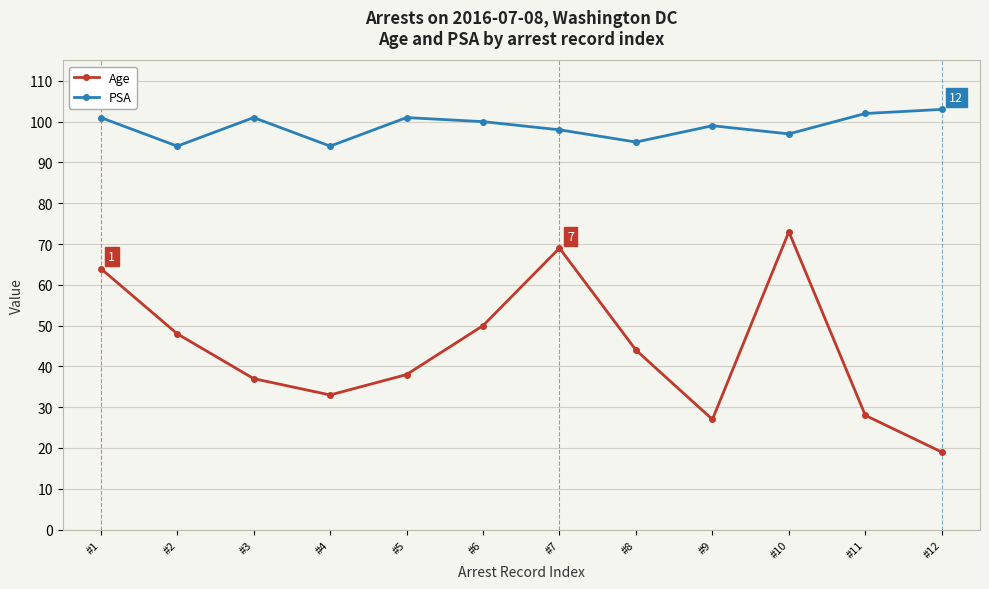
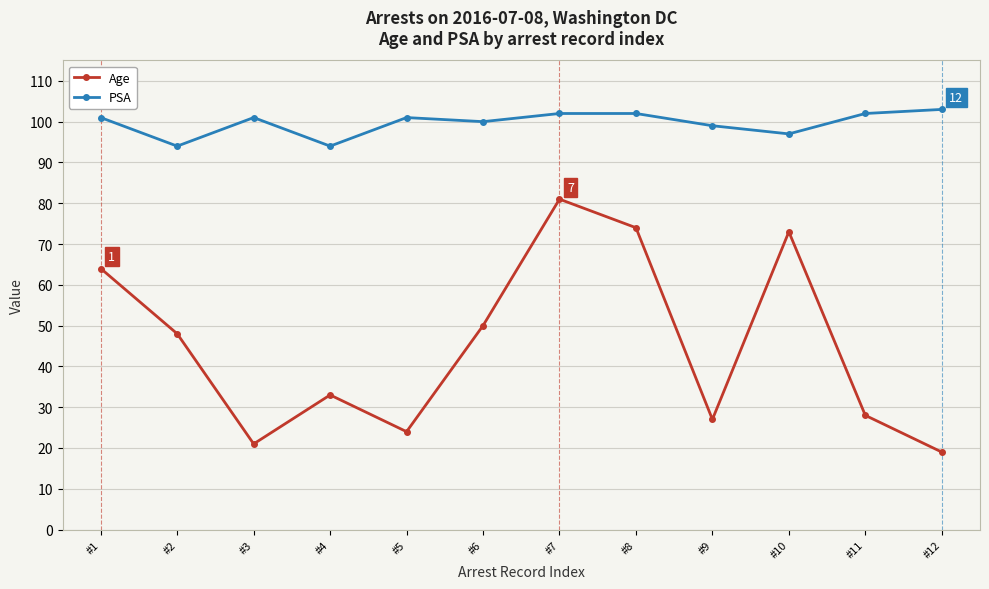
  {
    "Age": {
      "#2": 48,
-     "#3": 37,
+     "#3": 21,
      "#4": 33,
-     "#5": 38,
+     "#5": 24,
      "#6": 50,
-     "#7": 69,
-     "#8": 44,
+     "#7": 81,
+     "#8": 74,
      "#9": 27,
      "#10": 73,
      "#11": 28,
      "#12": 19
    },
    "PSA": {
      "#1": 101,
      "#2": 94,
      "#3": 101,
      "#4": 94,
      "#5": 101,
      "#6": 100,
-     "#7": 98,
-     "#8": 95,
+     "#7": 102,
+     "#8": 102,
      "#9": 99,
      "#10": 97,
      "#11": 102
    }
  }
